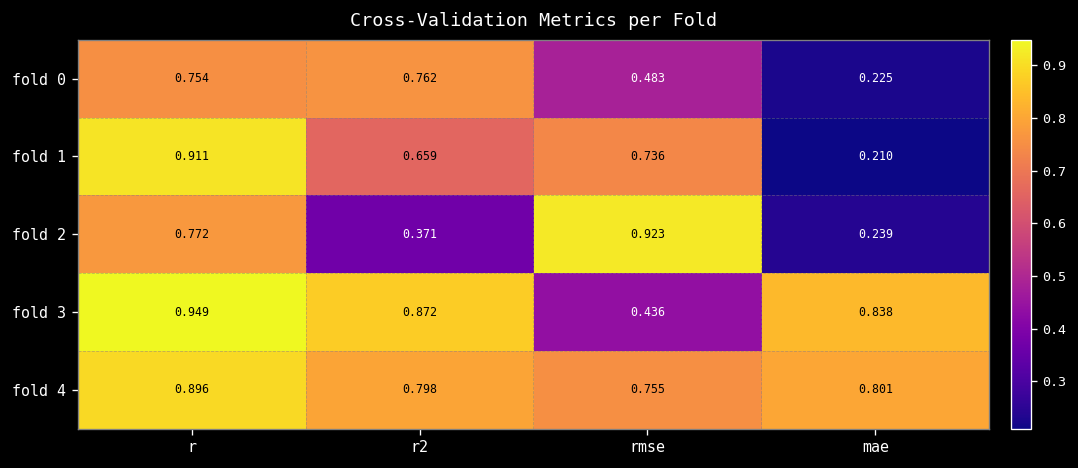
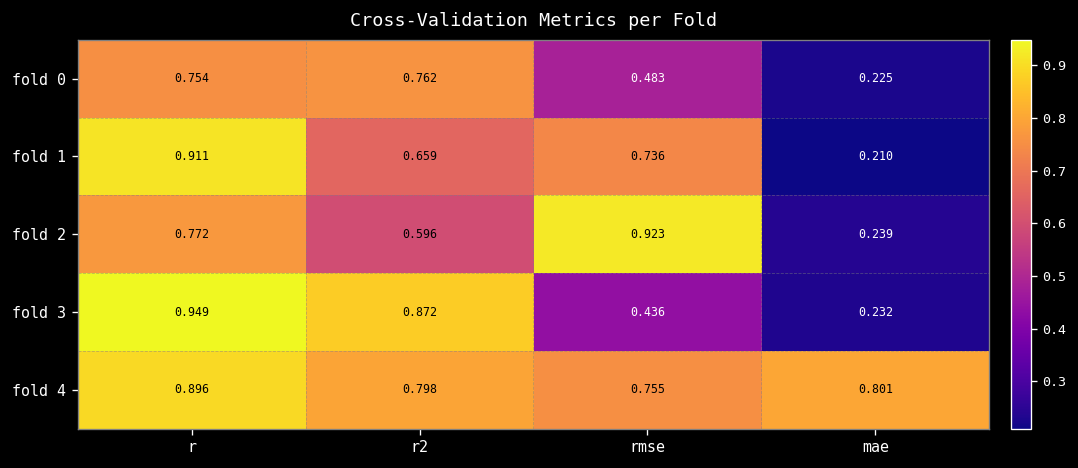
  {
    "fold 0": {
      "r": 0.754,
      "r2": 0.762,
      "rmse": 0.483,
      "mae": 0.225
    },
    "fold 1": {
      "r": 0.911,
      "r2": 0.659,
      "rmse": 0.736,
      "mae": 0.210
    },
    "fold 2": {
      "r": 0.772,
-     "r2": 0.371,
+     "r2": 0.596,
      "rmse": 0.923,
      "mae": 0.239
    },
    "fold 3": {
      "r": 0.949,
      "r2": 0.872,
      "rmse": 0.436,
-     "mae": 0.838
+     "mae": 0.232
    },
    "fold 4": {
      "r": 0.896,
      "r2": 0.798,
      "rmse": 0.755,
      "mae": 0.801
    }
  }
